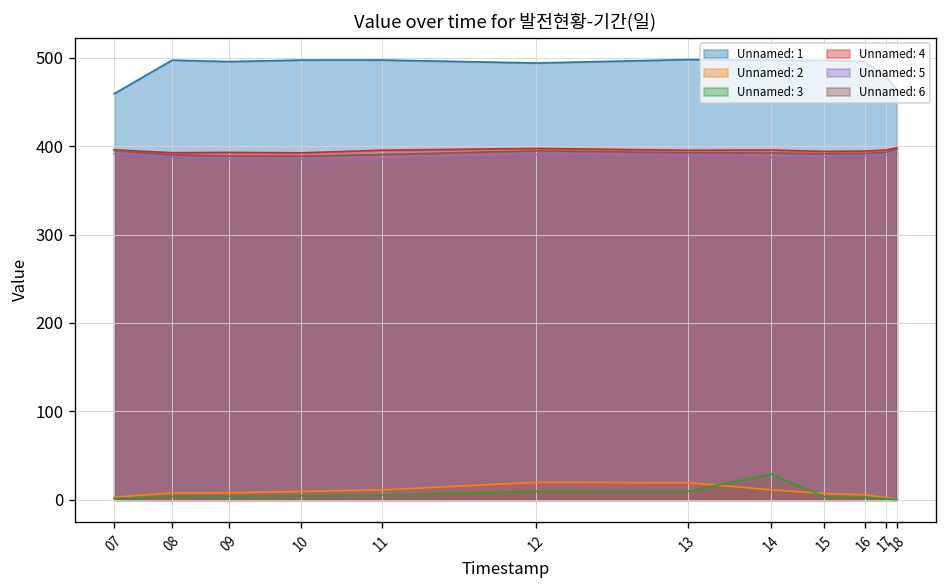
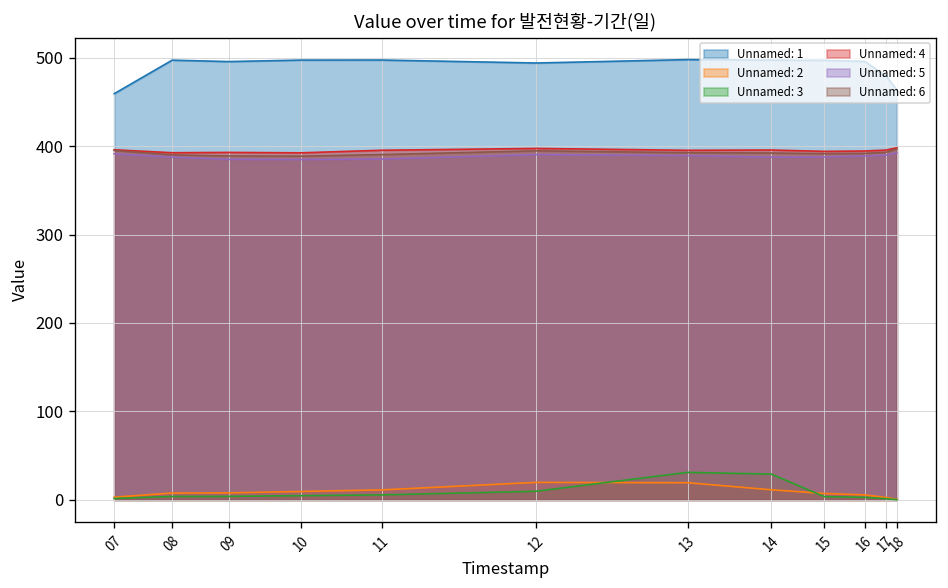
  {
    "Unnamed: 1": {
      "07": 460,
      "08": 500,
      "09": 500,
      "10": 500,
      "11": 500,
      "12": 490,
      "13": 500
    },
    "Unnamed: 3": {
      "08": 0,
      "09": 0,
      "10": 0,
      "11": 10,
      "12": 10,
-     "13": 10,
+     "13": 30,
      "14": 30,
      "15": 0
    },
    "Unnamed: 5": {
      "07": 390,
      "09": 390,
      "10": 380,
      "11": 390,
      "12": 390,
      "14": 390,
      "15": 390,
      "18": 390
    }
  }
